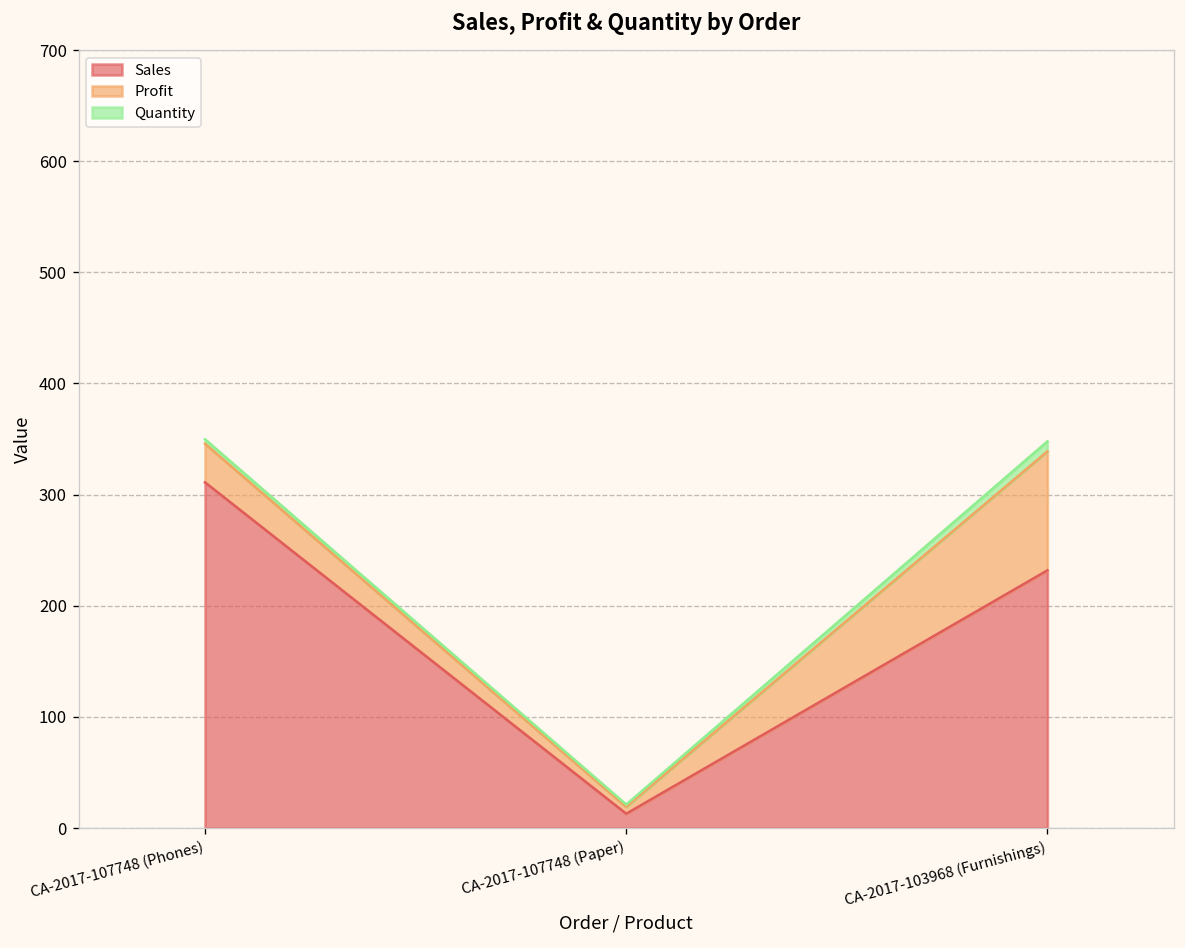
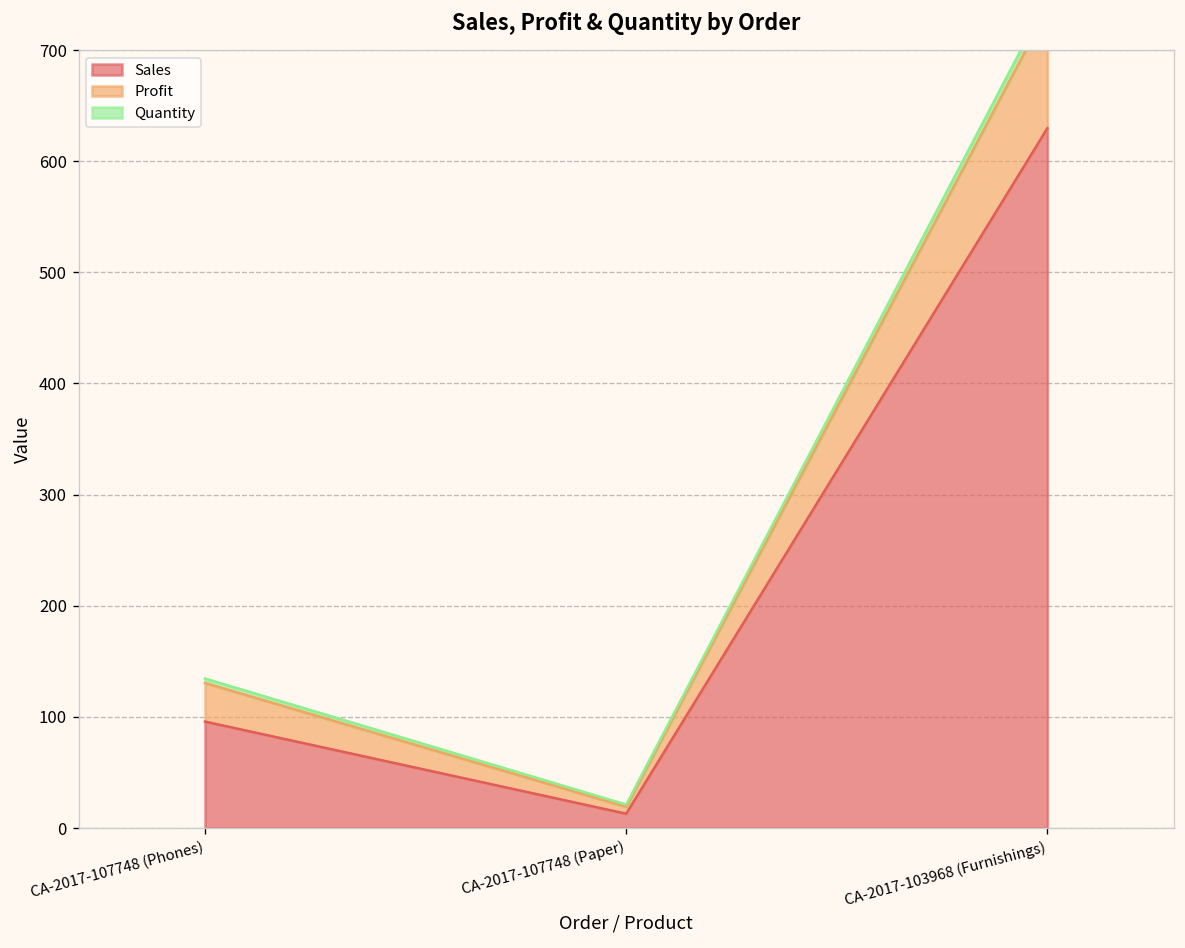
  {
    "Sales": {
-     "CA-2017-107748 (Phones)": 310,
+     "CA-2017-107748 (Phones)": 100,
      "CA-2017-107748 (Paper)": 10,
-     "CA-2017-103968 (Furnishings)": 230
+     "CA-2017-103968 (Furnishings)": 630
    },
    "Profit": {
      "CA-2017-107748 (Phones)": 30
    },
    "Quantity": {
      "CA-2017-107748 (Phones)": 0
    }
  }
